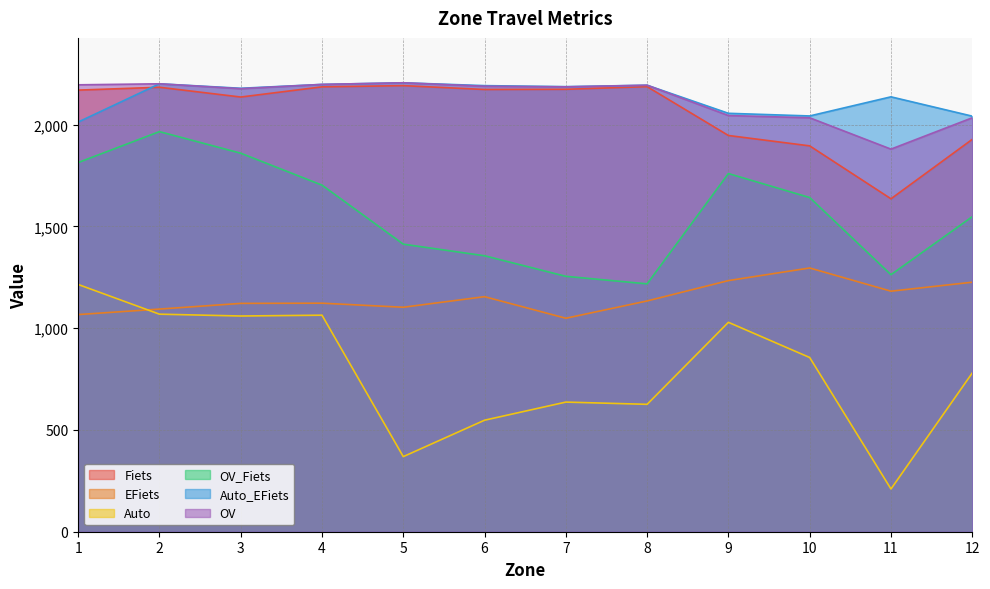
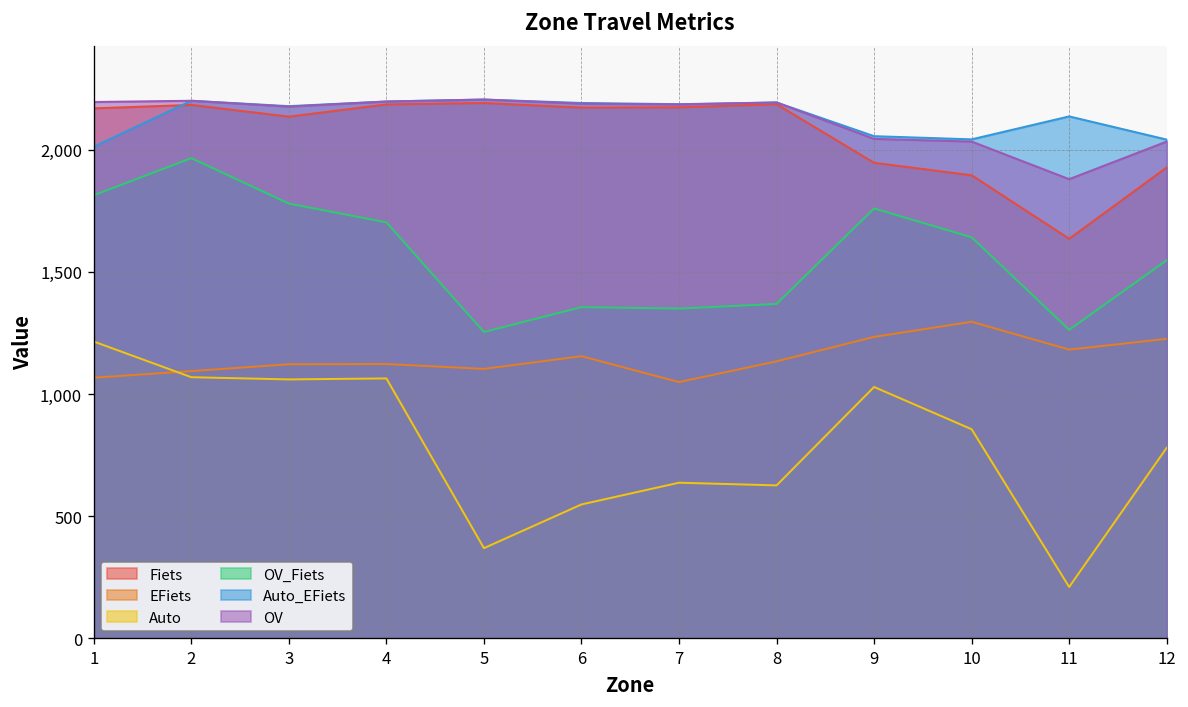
  {
    "OV_Fiets": {
      "1": "1,810",
      "2": "1,970",
-     "3": "1,860",
+     "3": "1,780",
      "4": "1,700",
-     "5": "1,410",
+     "5": "1,250",
      "6": "1,360",
-     "7": "1,260",
-     "8": "1,220",
+     "7": "1,350",
+     "8": "1,370",
      "9": "1,760",
      "10": "1,640",
      "11": "1,260",
      "12": "1,550"
    },
    "Auto_EFiets": {
      "1": "2,010",
      "11": "2,140"
    },
    "OV": {
      "1": "2,200",
      "11": "1,880"
    }
  }
